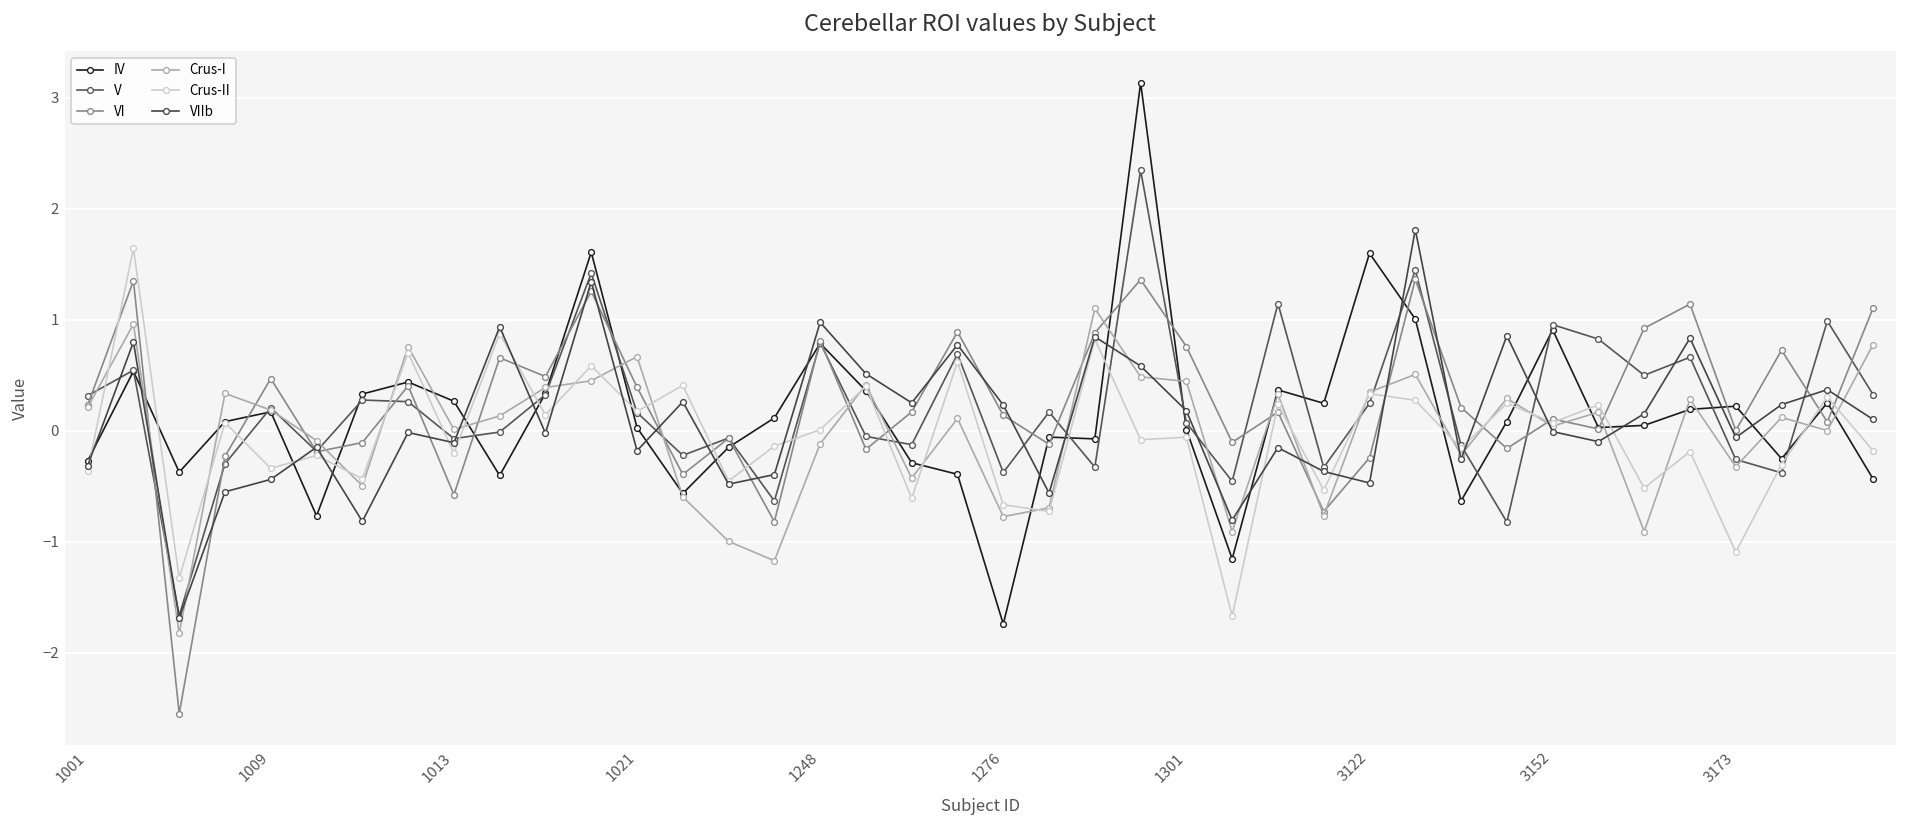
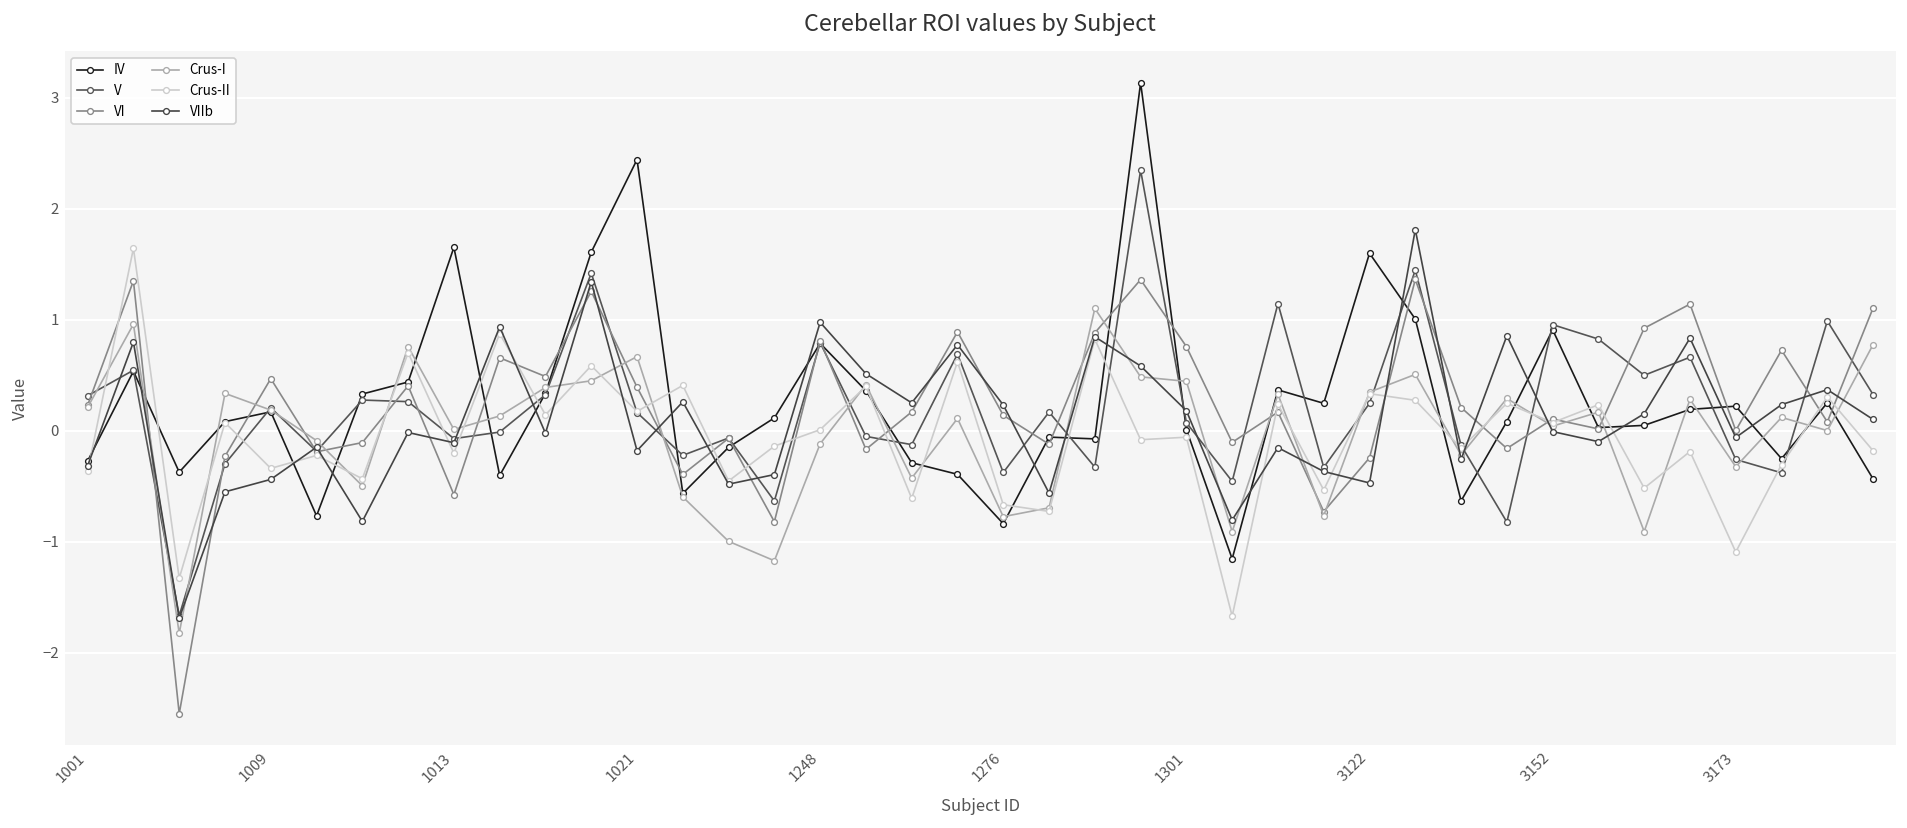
  {
    "IV": {
      "1001": -0.3,
-     "1013": 0.3,
-     "1021": 0.0,
-     "1276": -1.7,
+     "1013": 1.7,
+     "1021": 2.4,
+     "1276": -0.8,
      "1301": 0.0,
      "3122": 1.6,
      "3152": 0.9,
      "3173": 0.2
    }
  }
